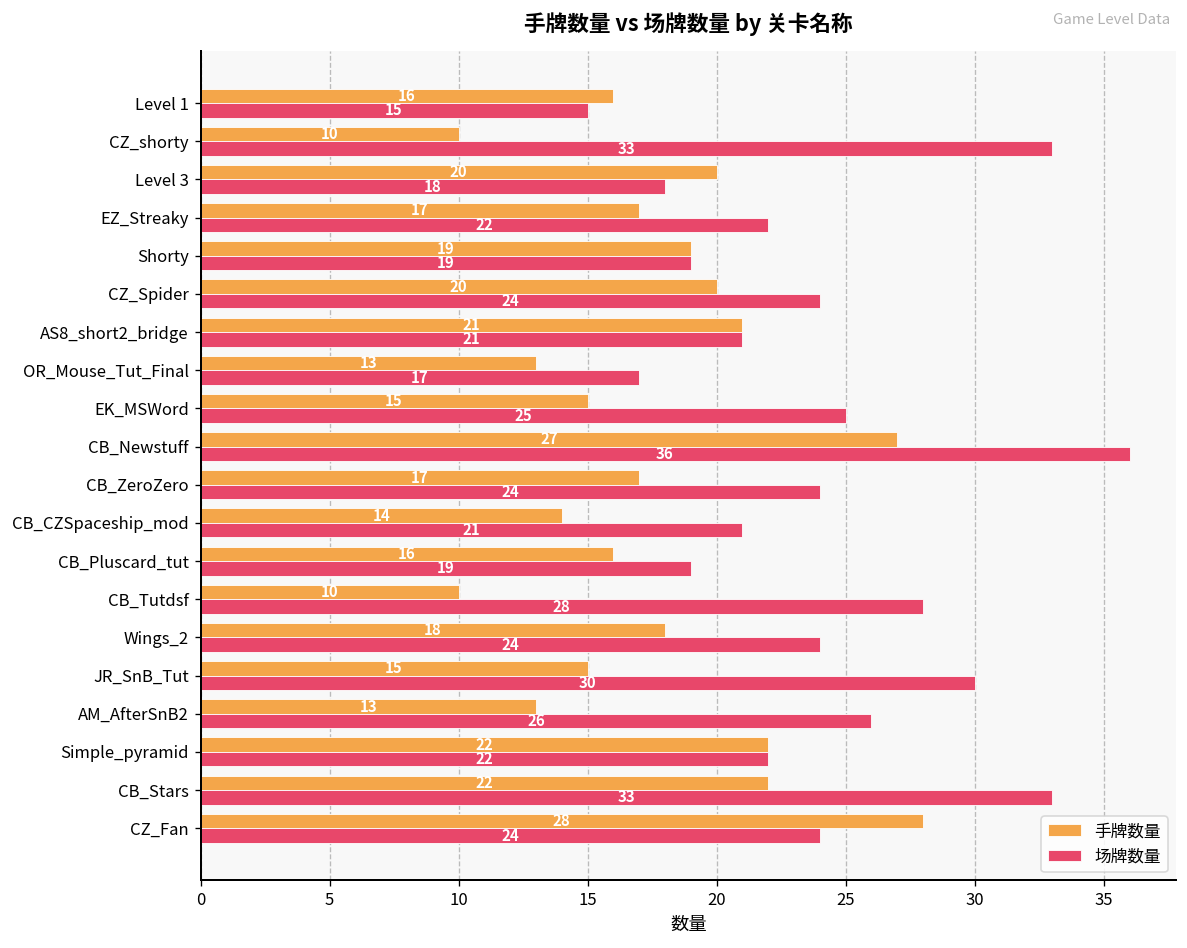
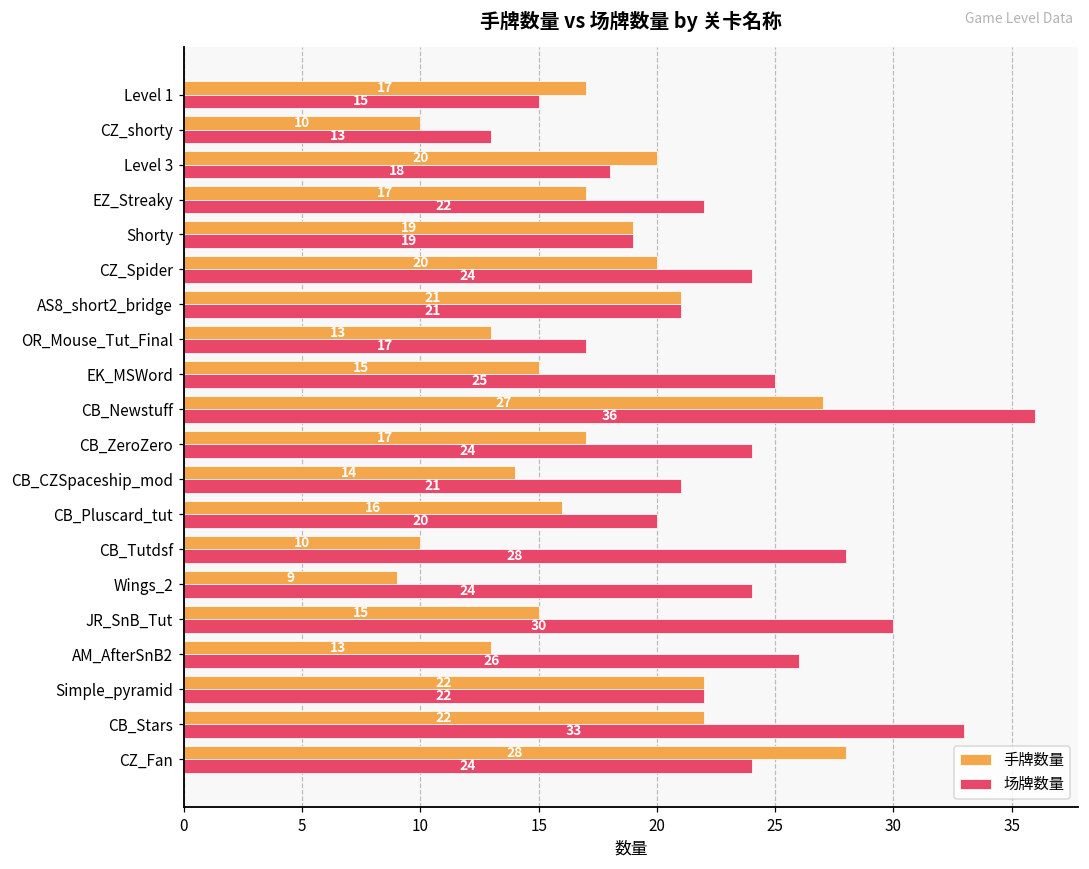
  {
    "手牌数量": {
-     "Level 1": 16,
+     "Level 1": 17,
      "CZ_shorty": 10,
      "Level 3": 20,
      "EZ_Streaky": 17,
      "Shorty": 19,
      "CZ_Spider": 20,
      "AS8_short2_bridge": 21,
      "OR_Mouse_Tut_Final": 13,
      "EK_MSWord": 15,
      "CB_Newstuff": 27,
      "CB_ZeroZero": 17,
      "CB_CZSpaceship_mod": 14,
      "CB_Pluscard_tut": 16,
      "CB_Tutdsf": 10,
-     "Wings_2": 18,
+     "Wings_2": 9,
      "JR_SnB_Tut": 15,
      "AM_AfterSnB2": 13,
      "Simple_pyramid": 22,
      "CB_Stars": 22,
      "CZ_Fan": 28
    },
    "场牌数量": {
      "Level 1": 15,
-     "CZ_shorty": 33,
+     "CZ_shorty": 13,
      "Level 3": 18,
      "EZ_Streaky": 22,
      "Shorty": 19,
      "CZ_Spider": 24,
      "AS8_short2_bridge": 21,
      "OR_Mouse_Tut_Final": 17,
      "EK_MSWord": 25,
      "CB_Newstuff": 36,
      "CB_ZeroZero": 24,
      "CB_CZSpaceship_mod": 21,
-     "CB_Pluscard_tut": 19,
+     "CB_Pluscard_tut": 20,
      "CB_Tutdsf": 28,
      "Wings_2": 24,
      "JR_SnB_Tut": 30,
      "AM_AfterSnB2": 26,
      "Simple_pyramid": 22,
      "CB_Stars": 33,
      "CZ_Fan": 24
    }
  }
